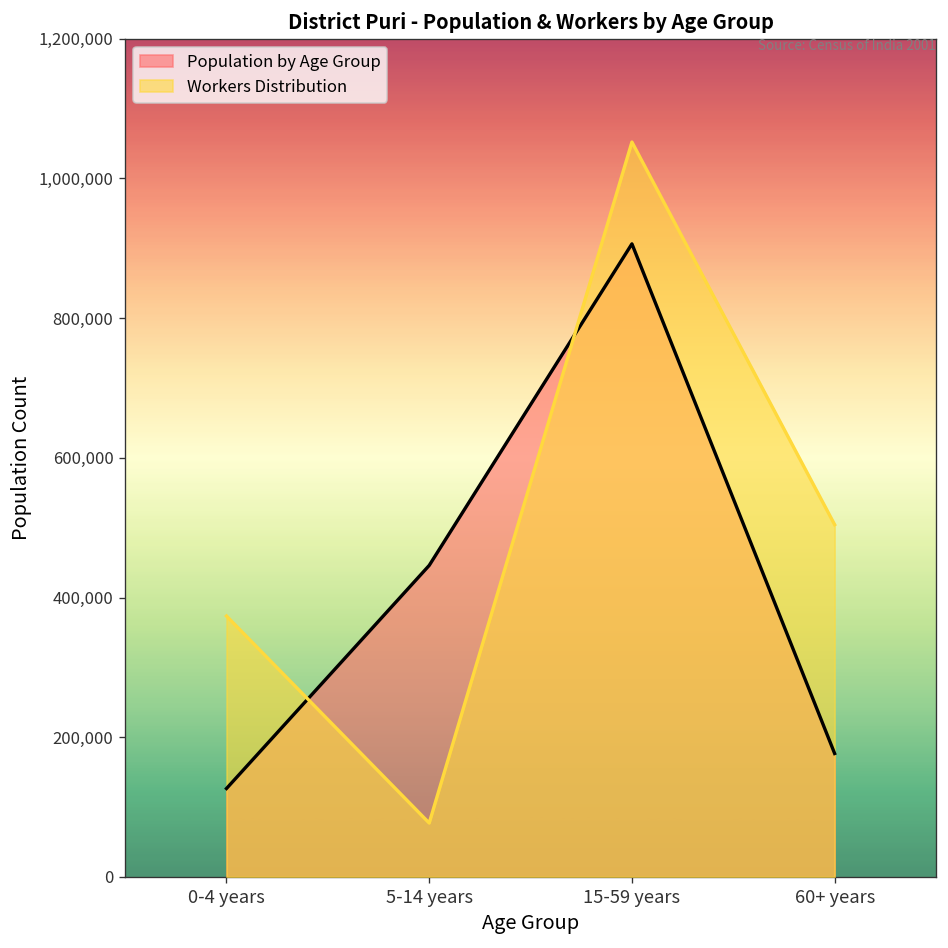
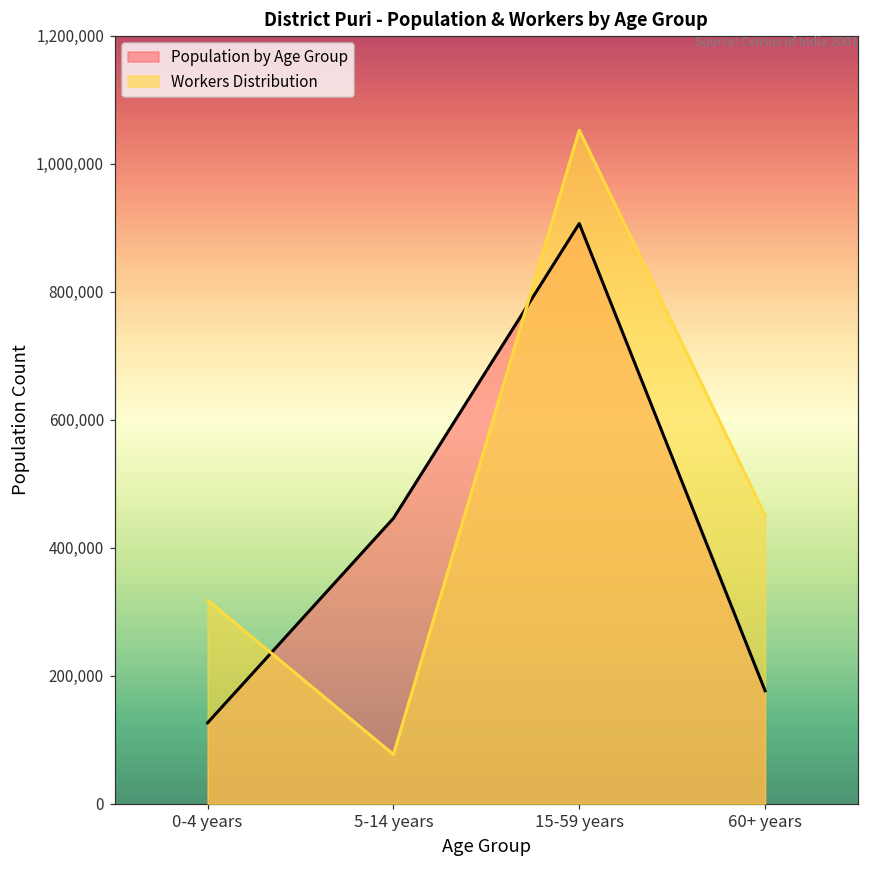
  {
    "Population by Age Group": {
      "0-4 years": "130,000",
      "5-14 years": "450,000",
      "15-59 years": "910,000",
      "60+ years": "180,000"
    },
    "Workers Distribution": {
-     "0-4 years": "370,000",
+     "0-4 years": "320,000",
      "5-14 years": "80,000",
      "15-59 years": "1,050,000",
-     "60+ years": "500,000"
+     "60+ years": "450,000"
    }
  }
